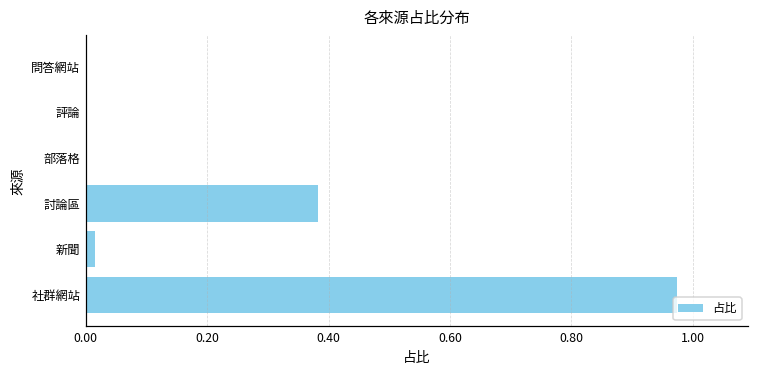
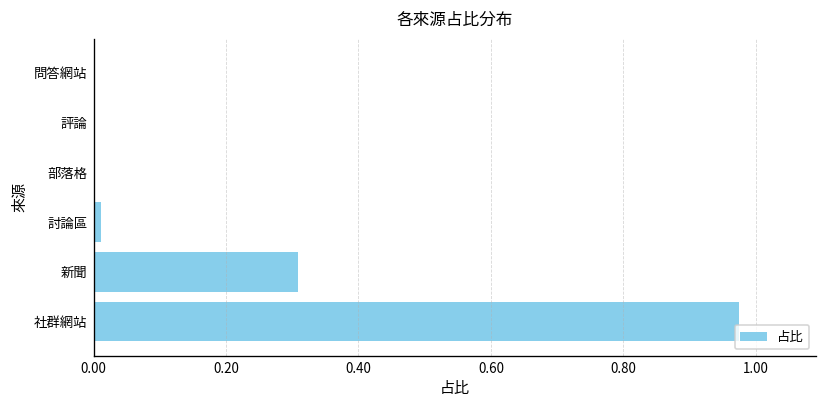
  {
    "問答網站": 0.00,
    "評論": 0.00,
    "部落格": 0.00,
-   "討論區": 0.38,
-   "新聞": 0.01,
+   "討論區": 0.01,
+   "新聞": 0.31,
    "社群網站": 0.97
  }
